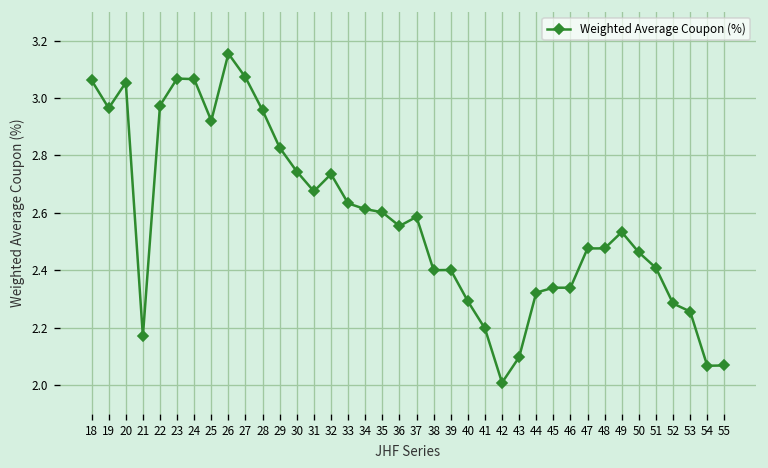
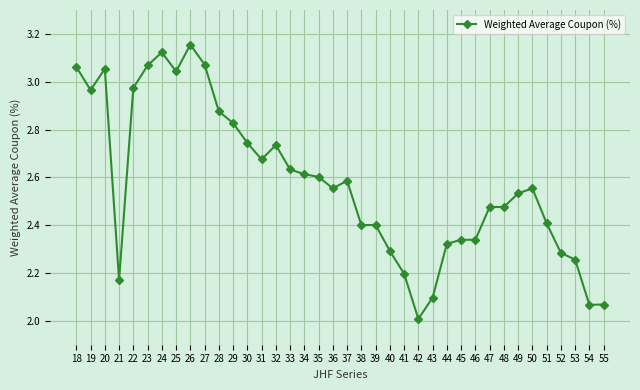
  {
    "18": 3.06,
    "19": 2.97,
    "20": 3.05,
    "21": 2.17,
    "22": 2.97,
    "23": 3.07,
-   "24": 3.07,
-   "25": 2.92,
+   "24": 3.12,
+   "25": 3.04,
    "26": 3.16,
    "27": 3.07,
-   "28": 2.96,
+   "28": 2.88,
    "29": 2.83,
    "30": 2.74,
    "31": 2.68,
    "32": 2.74,
    "33": 2.63,
    "34": 2.61,
    "35": 2.60,
    "36": 2.55,
    "37": 2.59,
    "38": 2.40,
    "39": 2.40,
    "40": 2.29,
    "41": 2.20,
    "42": 2.01,
    "43": 2.10,
    "44": 2.32,
    "45": 2.34,
    "46": 2.34,
    "47": 2.48,
    "48": 2.48,
    "49": 2.53,
-   "50": 2.46,
+   "50": 2.55,
    "51": 2.41,
    "52": 2.28,
    "53": 2.26,
    "54": 2.07,
    "55": 2.07
  }
